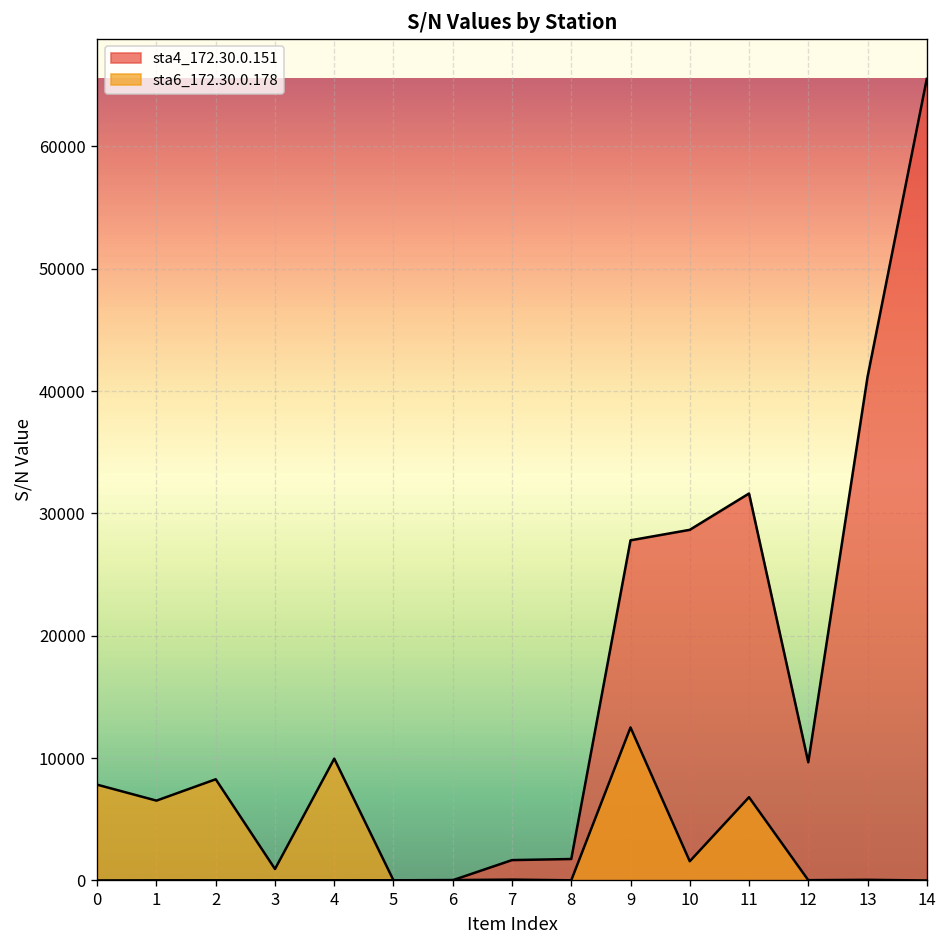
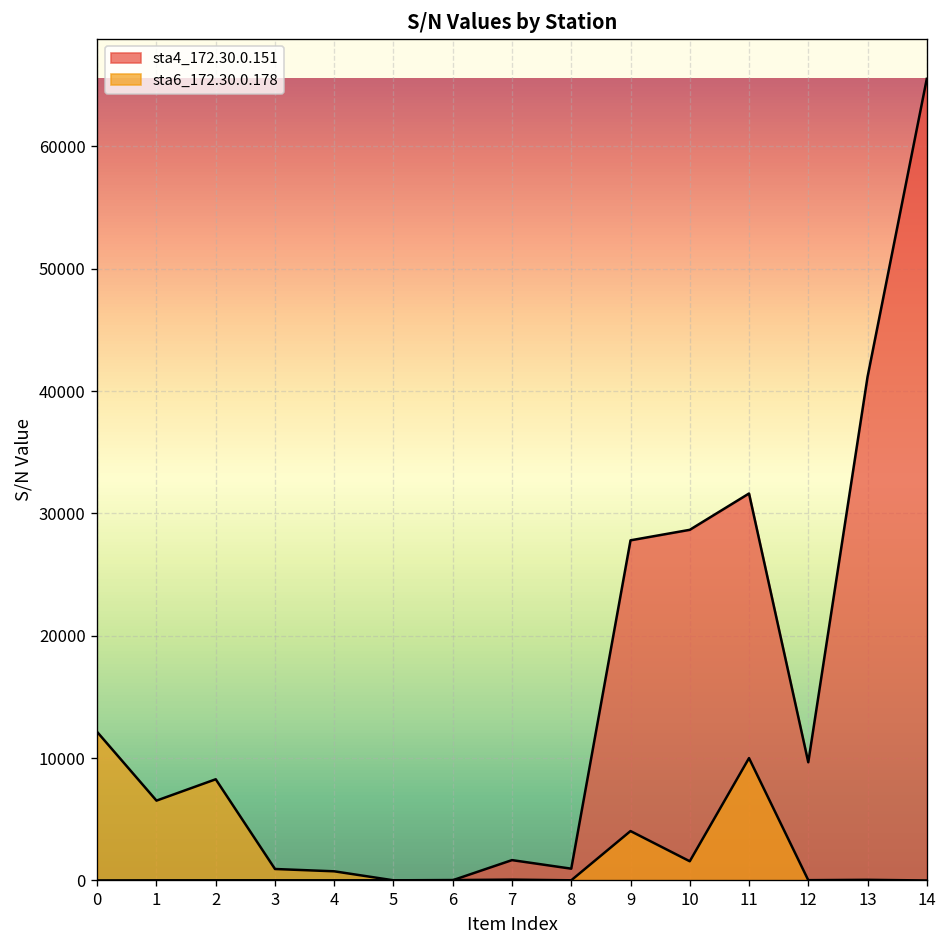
  {
    "sta4_172.30.0.151": {
      "0": 0,
      "1": 0,
      "2": 0,
      "3": 0,
      "4": 0,
      "7": 1700,
-     "8": 1800,
+     "8": 1000,
      "9": 27800,
      "10": 28700,
      "11": 31600,
      "12": 9700,
      "13": 41200,
      "14": 65500
    },
    "sta6_172.30.0.178": {
-     "0": 7800,
+     "0": 12100,
      "1": 6500,
      "2": 8300,
      "3": 900,
-     "4": 10000,
+     "4": 700,
      "7": 100,
      "8": 0,
-     "9": 12500,
+     "9": 4000,
      "10": 1600,
-     "11": 6800,
+     "11": 10000,
      "12": 0,
      "13": 100,
      "14": 0
    }
  }
